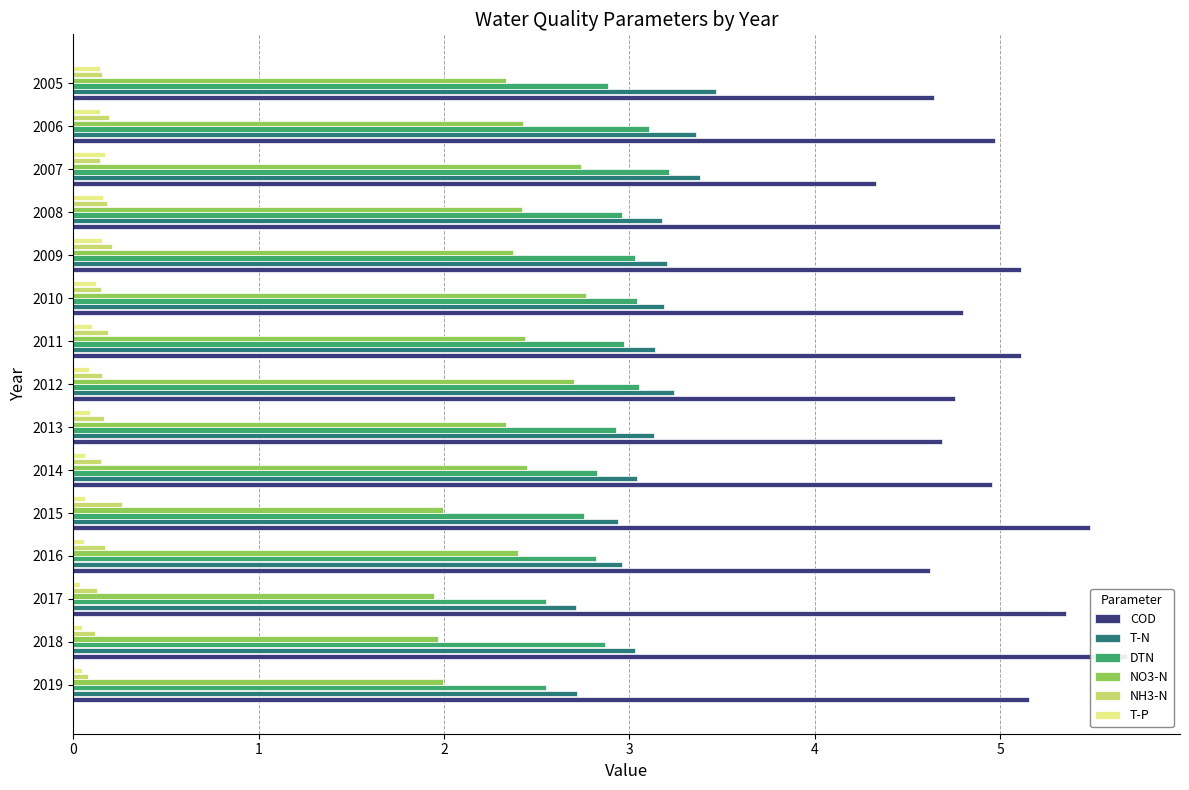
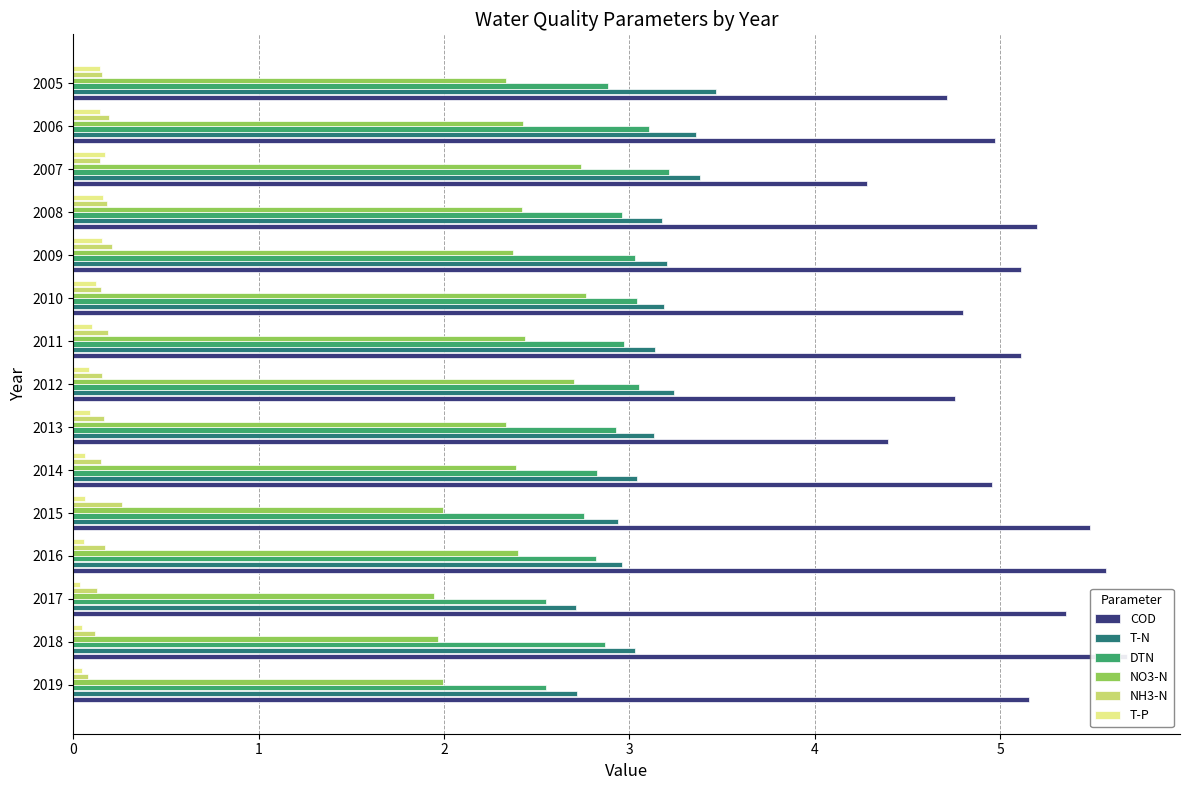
  {
    "COD": {
-     "2005": 4.64,
+     "2005": 4.71,
      "2006": 4.97,
-     "2007": 4.33,
-     "2008": 5.0,
+     "2007": 4.28,
+     "2008": 5.2,
      "2009": 5.11,
      "2010": 4.80,
      "2011": 5.11,
      "2012": 4.76,
-     "2013": 4.69,
+     "2013": 4.40,
      "2014": 4.96,
      "2015": 5.49,
-     "2016": 4.62,
+     "2016": 5.57,
      "2017": 5.36,
      "2019": 5.16
    },
    "NO3-N": {
      "2005": 2.33,
      "2006": 2.43,
      "2007": 2.74,
      "2008": 2.42,
      "2009": 2.37,
      "2010": 2.77,
      "2011": 2.44,
      "2012": 2.70,
      "2013": 2.34,
-     "2014": 2.45,
+     "2014": 2.39,
      "2015": 2.00,
      "2016": 2.40,
      "2017": 1.95,
      "2018": 1.97,
      "2019": 1.99
    }
  }
